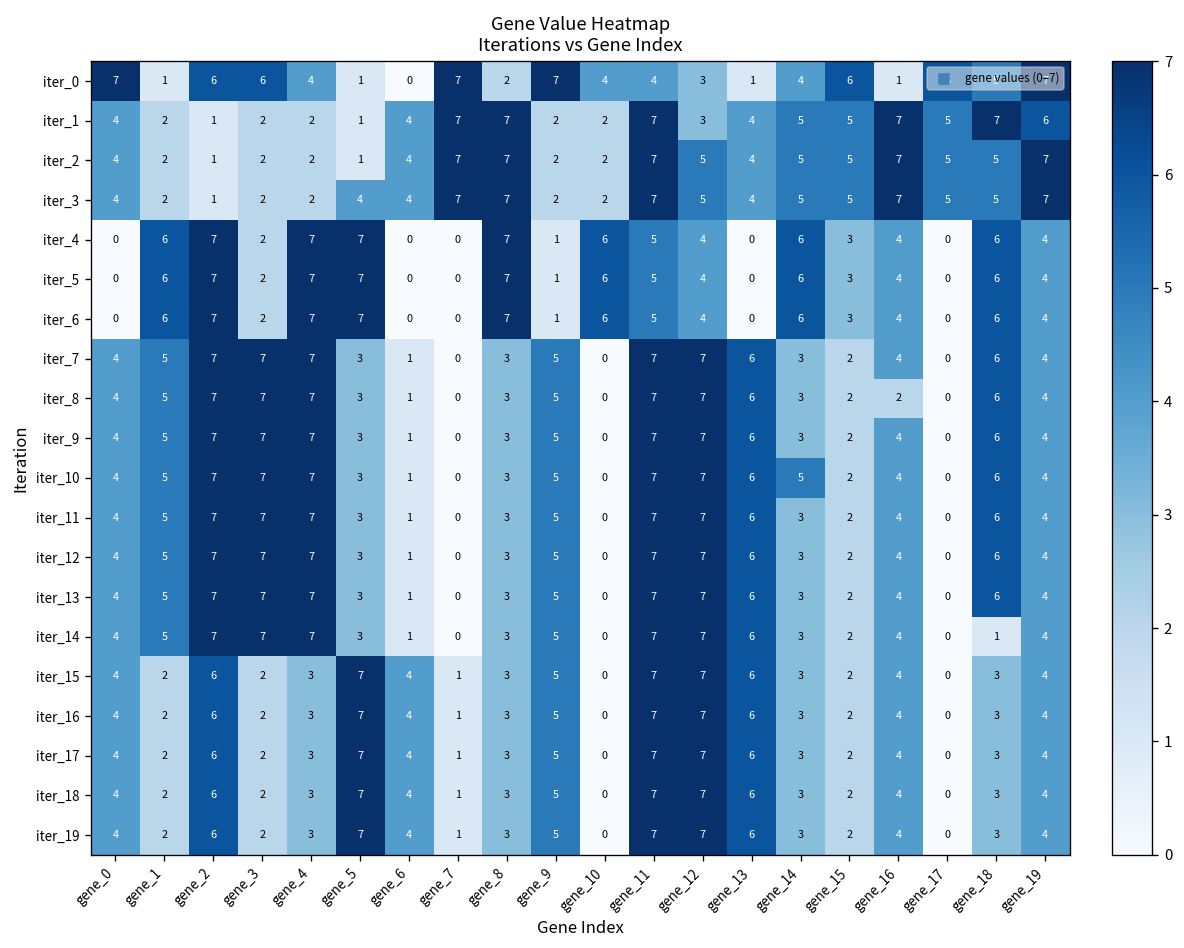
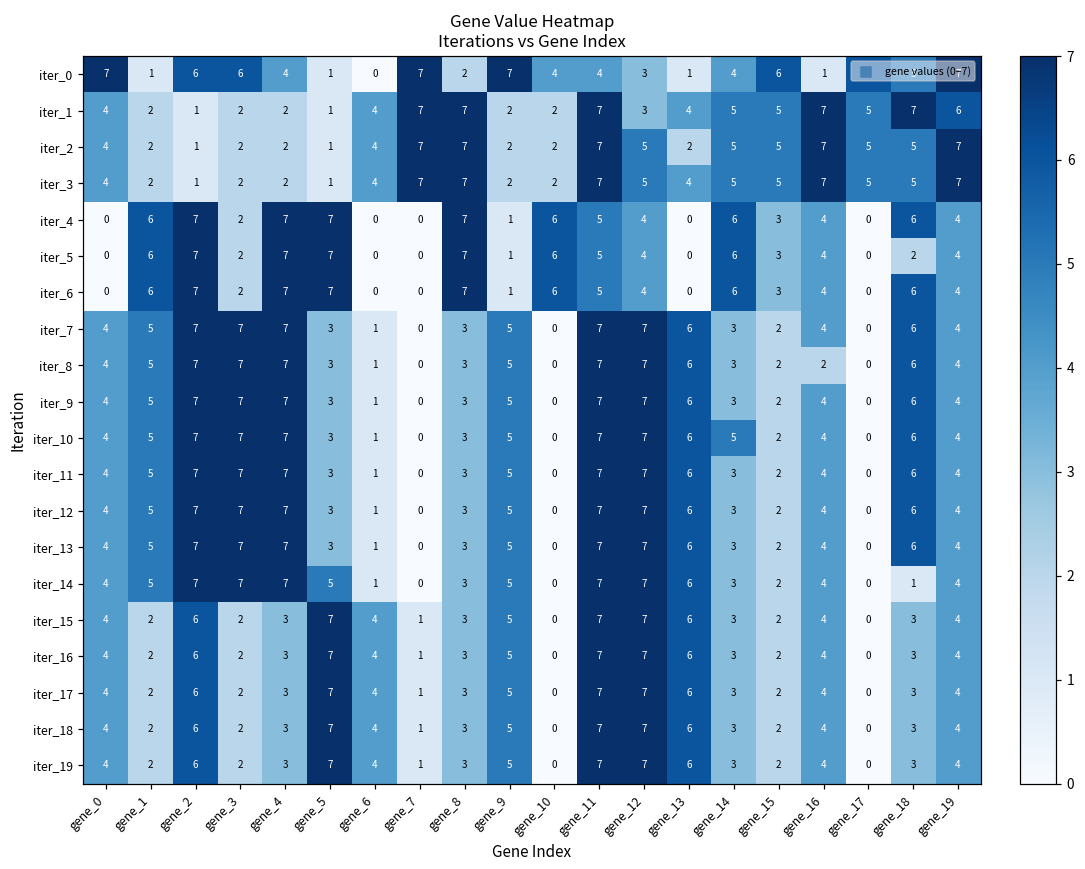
  {
    "iter_2": {
      "gene_0": 4,
      "gene_1": 2,
      "gene_2": 1,
      "gene_3": 2,
      "gene_4": 2,
      "gene_5": 1,
      "gene_6": 4,
      "gene_7": 7,
      "gene_8": 7,
      "gene_9": 2,
      "gene_10": 2,
      "gene_11": 7,
      "gene_12": 5,
-     "gene_13": 4,
+     "gene_13": 2,
      "gene_14": 5,
      "gene_15": 5,
      "gene_16": 7,
      "gene_17": 5,
      "gene_18": 5,
      "gene_19": 7
    },
    "iter_3": {
      "gene_0": 4,
      "gene_1": 2,
      "gene_2": 1,
      "gene_3": 2,
      "gene_4": 2,
-     "gene_5": 4,
+     "gene_5": 1,
      "gene_6": 4,
      "gene_7": 7,
      "gene_8": 7,
      "gene_9": 2,
      "gene_10": 2,
      "gene_11": 7,
      "gene_12": 5,
      "gene_13": 4,
      "gene_14": 5,
      "gene_15": 5,
      "gene_16": 7,
      "gene_17": 5,
      "gene_18": 5,
      "gene_19": 7
    },
    "iter_5": {
      "gene_0": 0,
      "gene_1": 6,
      "gene_2": 7,
      "gene_3": 2,
      "gene_4": 7,
      "gene_5": 7,
      "gene_6": 0,
      "gene_7": 0,
      "gene_8": 7,
      "gene_9": 1,
      "gene_10": 6,
      "gene_11": 5,
      "gene_12": 4,
      "gene_13": 0,
      "gene_14": 6,
      "gene_15": 3,
      "gene_16": 4,
      "gene_17": 0,
-     "gene_18": 6,
+     "gene_18": 2,
      "gene_19": 4
    },
    "iter_14": {
      "gene_0": 4,
      "gene_1": 5,
      "gene_2": 7,
      "gene_3": 7,
      "gene_4": 7,
-     "gene_5": 3,
+     "gene_5": 5,
      "gene_6": 1,
      "gene_7": 0,
      "gene_8": 3,
      "gene_9": 5,
      "gene_10": 0,
      "gene_11": 7,
      "gene_12": 7,
      "gene_13": 6,
      "gene_14": 3,
      "gene_15": 2,
      "gene_16": 4,
      "gene_17": 0,
      "gene_18": 1,
      "gene_19": 4
    }
  }
